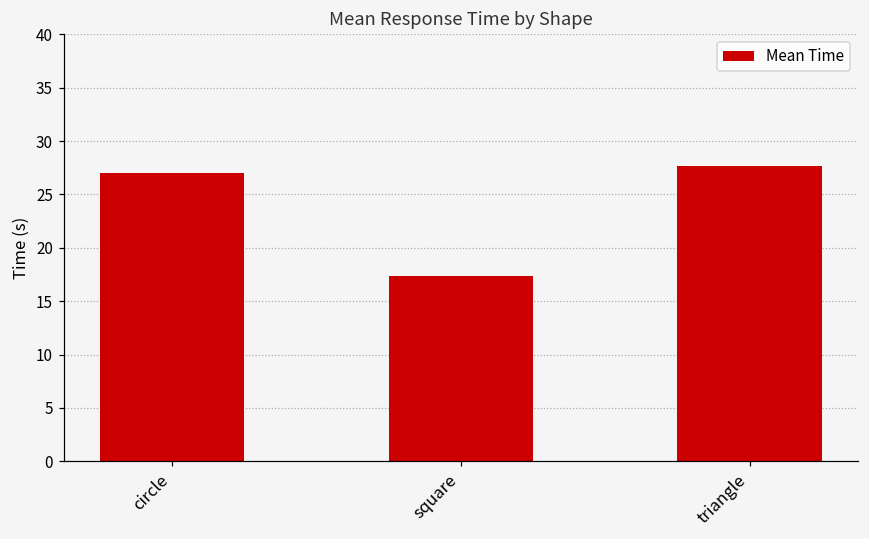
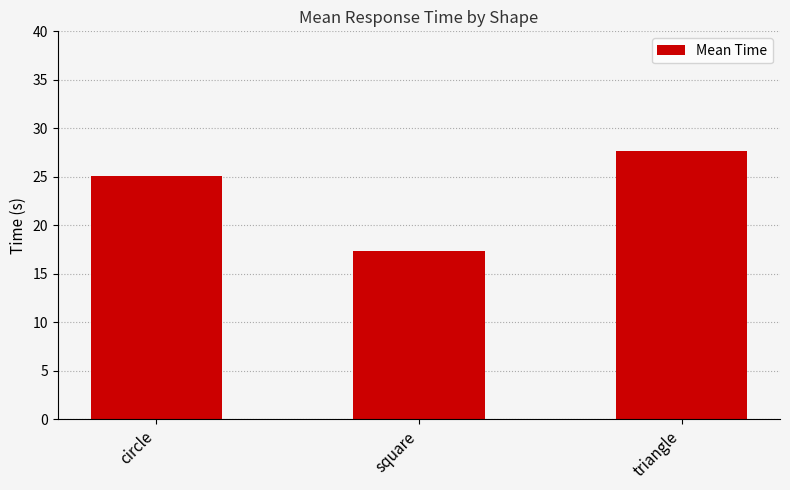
  {
-   "circle": 27,
+   "circle": 25,
    "square": 17,
    "triangle": 28
  }
